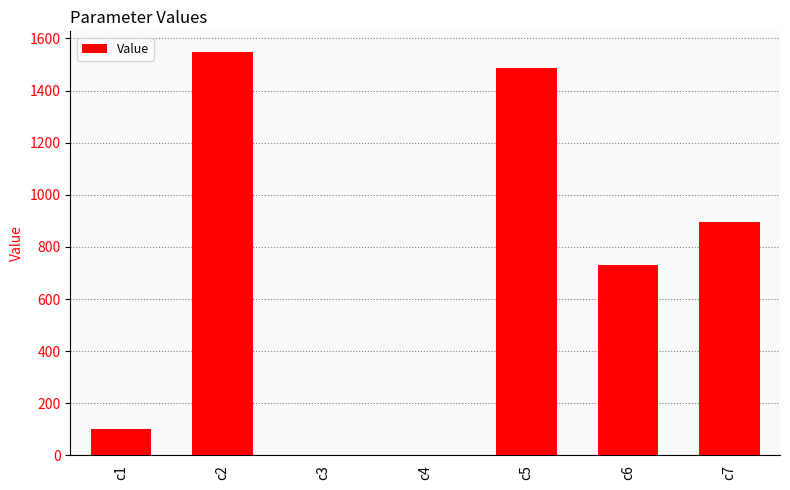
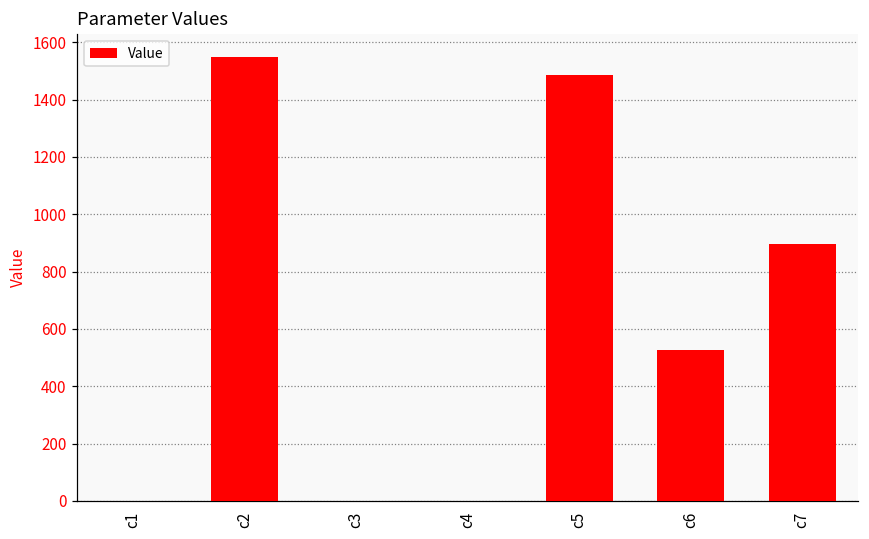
  {
-   "c1": 100,
+   "c1": 0,
    "c2": 1550,
    "c5": 1490,
-   "c6": 730,
+   "c6": 530,
    "c7": 900
  }
